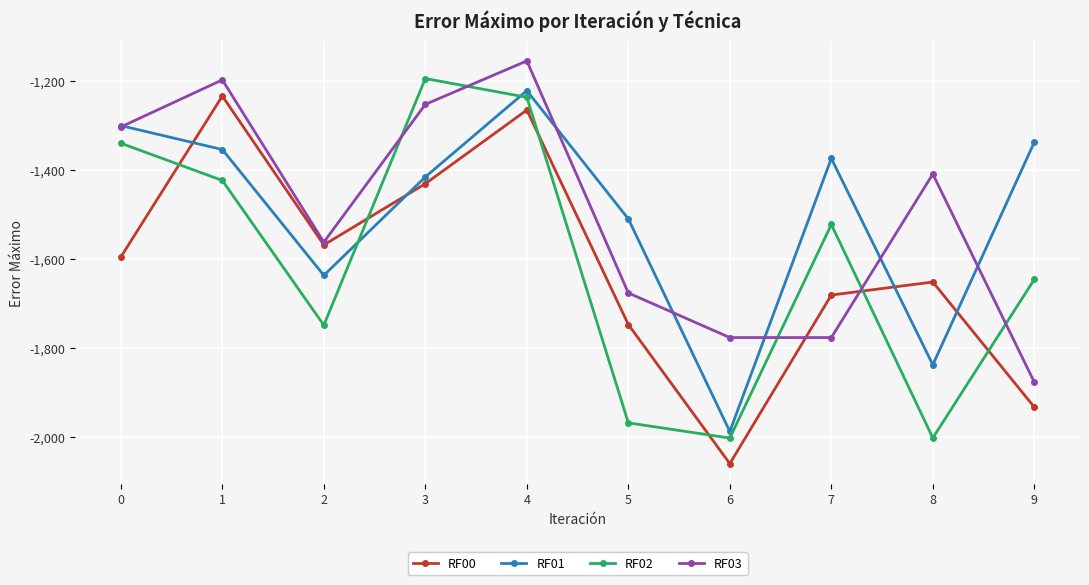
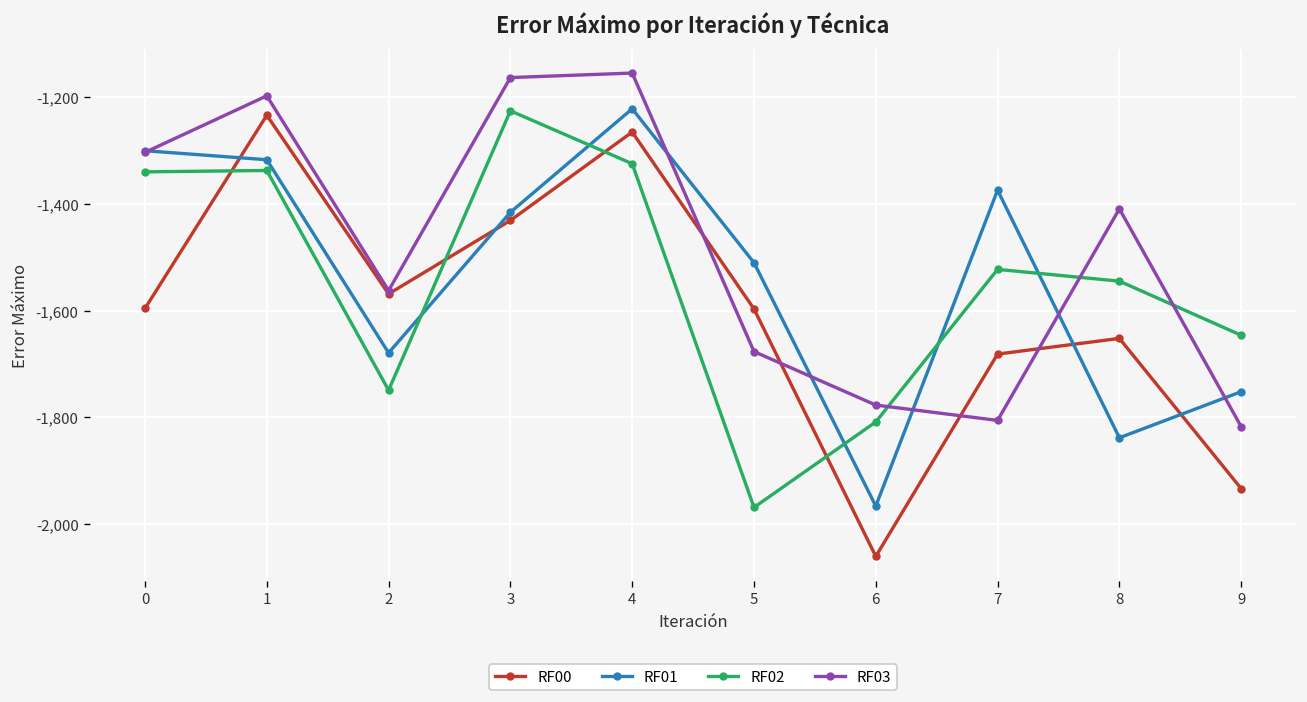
  {
    "RF00": {
      "0": "-1,600",
      "1": "-1,230",
      "2": "-1,570",
      "3": "-1,430",
      "4": "-1,270",
-     "5": "-1,750",
+     "5": "-1,600",
      "6": "-2,060",
      "7": "-1,680",
      "8": "-1,650",
      "9": "-1,930"
    },
    "RF01": {
-     "1": "-1,350",
-     "2": "-1,640",
+     "1": "-1,320",
+     "2": "-1,680",
      "3": "-1,420",
      "4": "-1,220",
      "5": "-1,510",
-     "6": "-1,990",
+     "6": "-1,970",
      "7": "-1,370",
      "8": "-1,840",
-     "9": "-1,340"
+     "9": "-1,750"
    },
    "RF02": {
      "0": "-1,340",
-     "1": "-1,420",
+     "1": "-1,340",
      "2": "-1,750",
-     "3": "-1,190",
-     "4": "-1,240",
+     "3": "-1,230",
+     "4": "-1,320",
      "5": "-1,970",
-     "6": "-2,000",
+     "6": "-1,810",
      "7": "-1,520",
-     "8": "-2,000",
+     "8": "-1,540",
      "9": "-1,650"
    },
    "RF03": {
      "1": "-1,200",
      "2": "-1,560",
-     "3": "-1,250",
+     "3": "-1,160",
      "4": "-1,150",
      "5": "-1,680",
      "6": "-1,780",
-     "7": "-1,780",
+     "7": "-1,810",
      "8": "-1,410",
-     "9": "-1,880"
+     "9": "-1,820"
    }
  }
